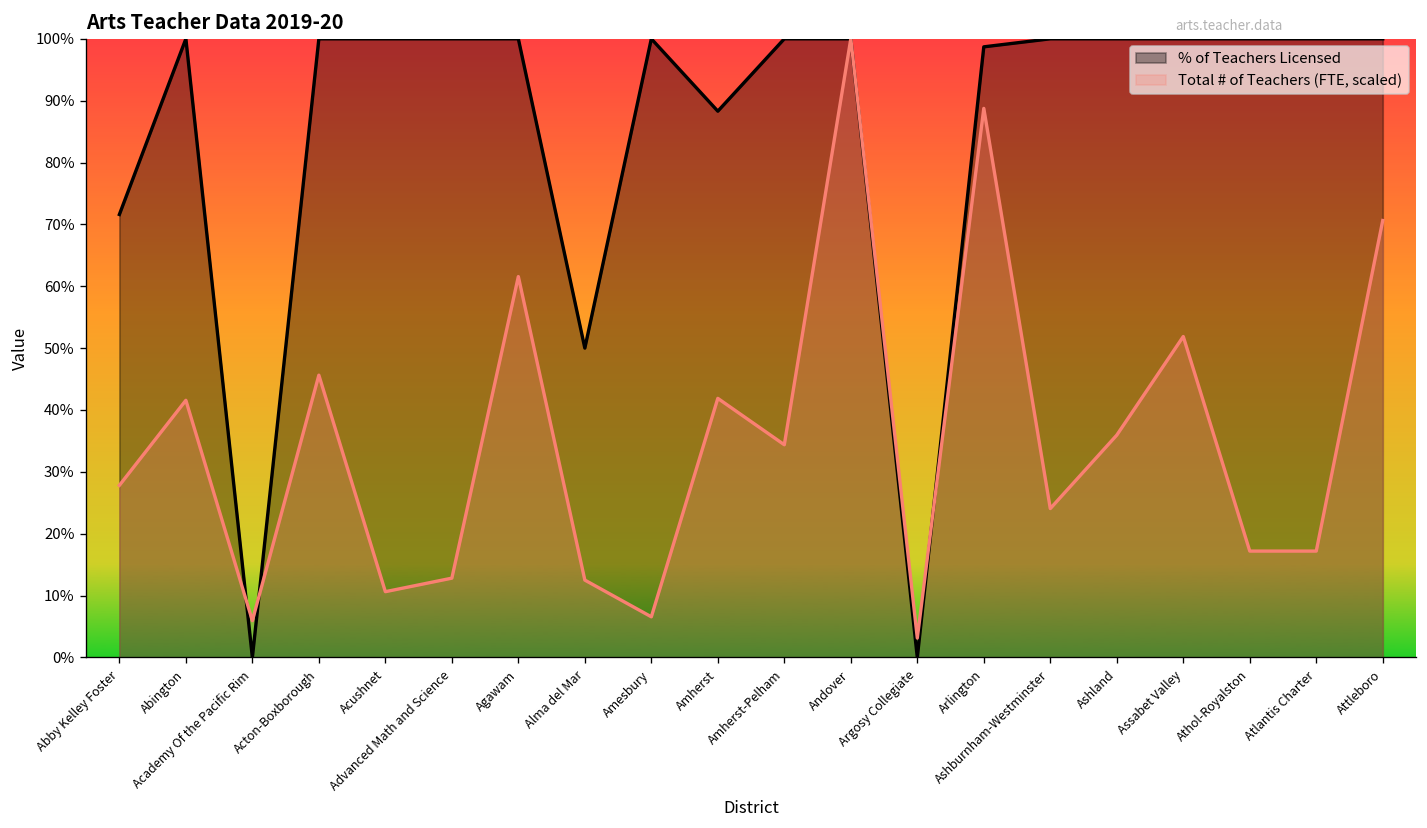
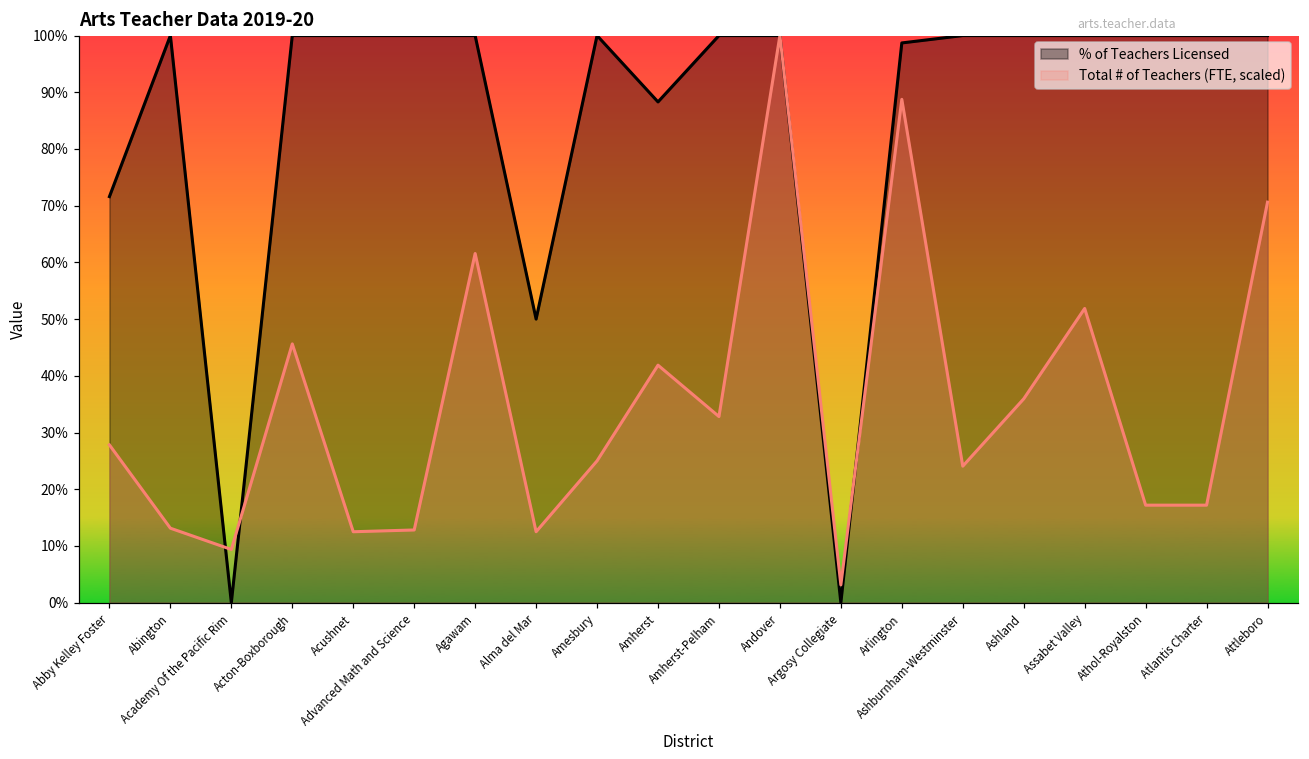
  {
    "% of Teachers Licensed": {
      "Abby Kelley Foster": "72%",
      "Abington": "100%",
      "Academy Of the Pacific Rim": "0%",
      "Acton-Boxborough": "100%",
      "Acushnet": "100%",
      "Advanced Math and Science": "100%",
      "Agawam": "100%",
      "Alma del Mar": "50%",
      "Amesbury": "100%",
      "Amherst": "88%",
      "Amherst-Pelham": "100%",
      "Argosy Collegiate": "0%",
      "Arlington": "99%",
      "Ashburnham-Westminster": "100%",
      "Ashland": "100%",
      "Assabet Valley": "100%",
      "Athol-Royalston": "100%",
      "Atlantis Charter": "100%",
      "Attleboro": "100%"
    },
    "Total # of Teachers (FTE, scaled)": {
      "Abby Kelley Foster": "28%",
-     "Abington": "42%",
-     "Academy Of the Pacific Rim": "6%",
+     "Abington": "13%",
+     "Academy Of the Pacific Rim": "9%",
      "Acton-Boxborough": "46%",
-     "Acushnet": "11%",
+     "Acushnet": "13%",
      "Advanced Math and Science": "13%",
      "Agawam": "62%",
      "Alma del Mar": "13%",
-     "Amesbury": "7%",
+     "Amesbury": "25%",
      "Amherst": "42%",
-     "Amherst-Pelham": "34%",
+     "Amherst-Pelham": "33%",
      "Argosy Collegiate": "3%",
      "Arlington": "89%",
      "Ashburnham-Westminster": "24%",
      "Ashland": "36%",
      "Assabet Valley": "52%",
      "Athol-Royalston": "17%",
      "Atlantis Charter": "17%",
      "Attleboro": "71%"
    }
  }
